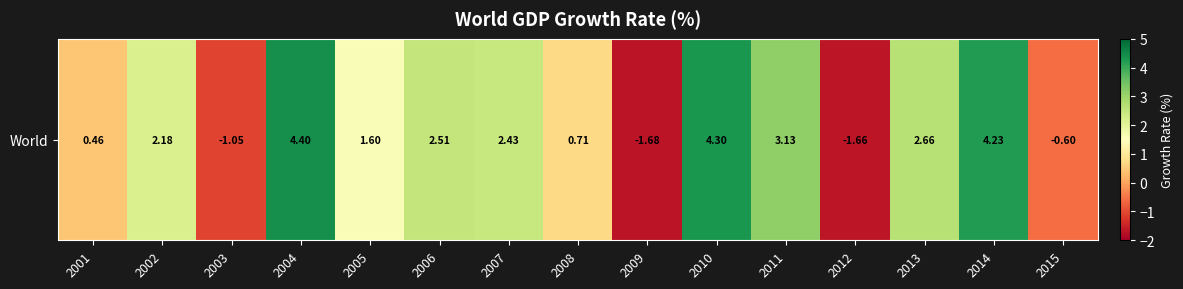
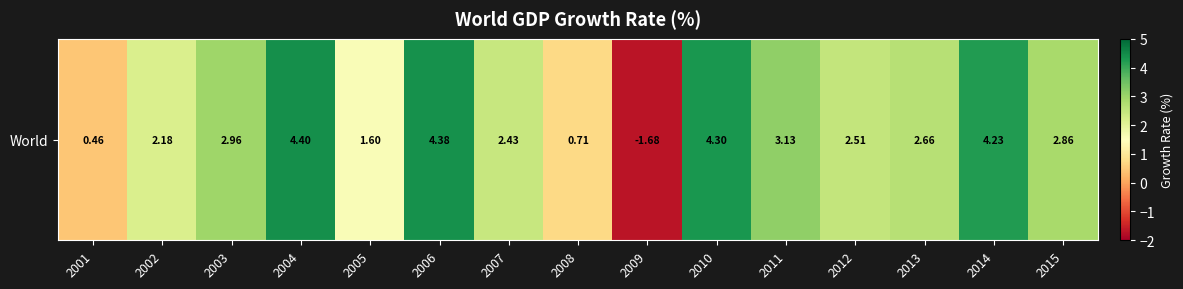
  {
    "World": {
      "2001": 0.46,
      "2002": 2.18,
-     "2003": -1.05,
+     "2003": 2.96,
      "2004": 4.40,
      "2005": 1.60,
-     "2006": 2.51,
+     "2006": 4.38,
      "2007": 2.43,
      "2008": 0.71,
      "2009": -1.68,
      "2010": 4.30,
      "2011": 3.13,
-     "2012": -1.66,
+     "2012": 2.51,
      "2013": 2.66,
      "2014": 4.23,
-     "2015": -0.60
+     "2015": 2.86
    }
  }
